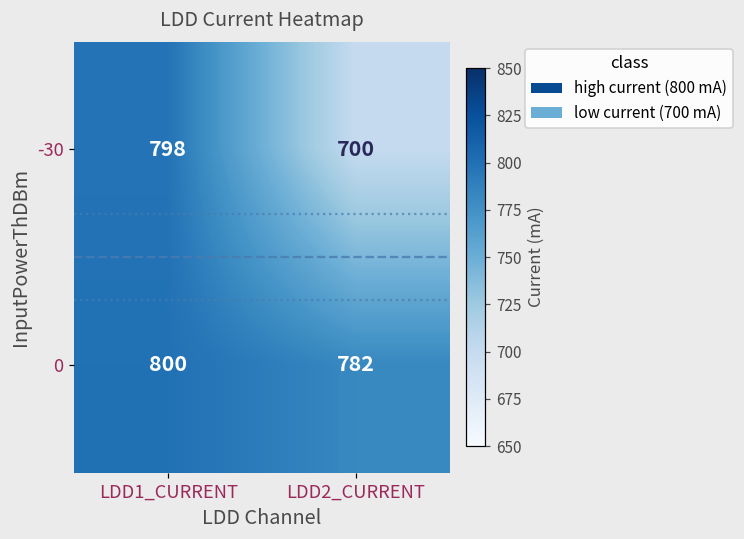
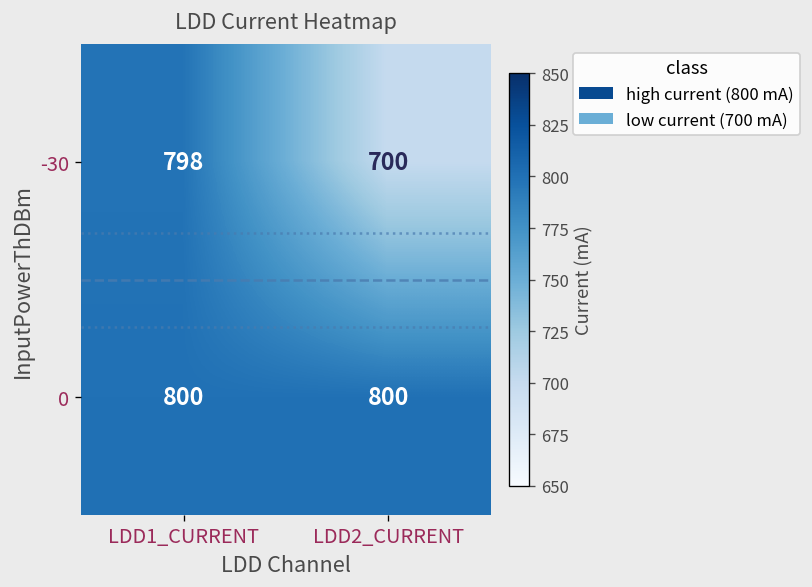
  {
    "-30": {
      "LDD1_CURRENT": 798,
      "LDD2_CURRENT": 700
    },
    "0": {
      "LDD1_CURRENT": 800,
-     "LDD2_CURRENT": 782
+     "LDD2_CURRENT": 800
    }
  }
